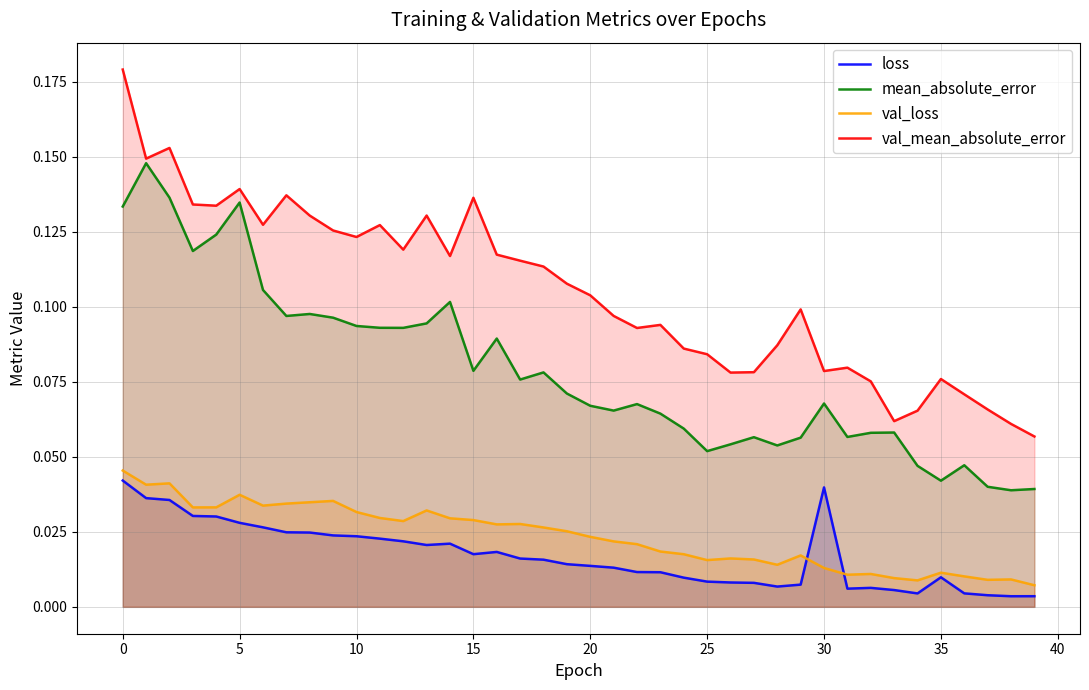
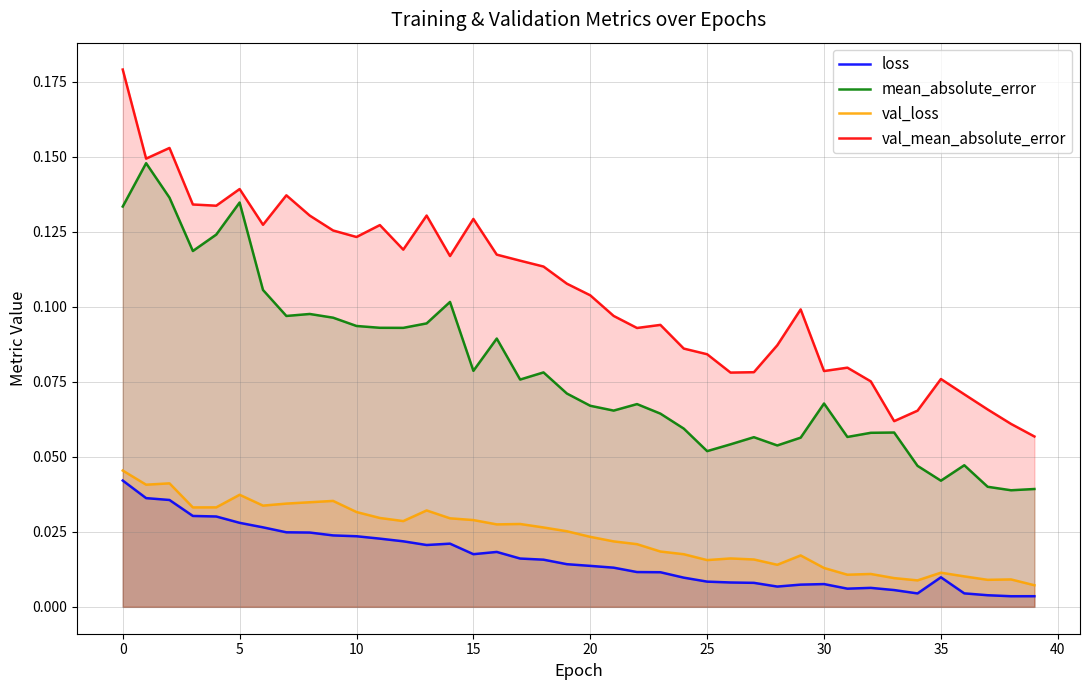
  {
    "loss": {
      "0": 0.042,
      "5": 0.028,
      "10": 0.024,
      "15": 0.018,
      "20": 0.014,
      "25": 0.008,
-     "30": 0.040,
+     "30": 0.008,
      "35": 0.010
    },
    "mean_absolute_error": {
      "0": 0.133,
      "5": 0.135,
      "10": 0.094,
      "15": 0.079,
      "20": 0.067,
      "25": 0.052,
      "30": 0.068,
      "35": 0.042
    },
    "val_loss": {
      "0": 0.045,
      "5": 0.037,
      "10": 0.032,
      "15": 0.029,
      "20": 0.023,
      "25": 0.016,
      "30": 0.013,
      "35": 0.011
    },
    "val_mean_absolute_error": {
      "0": 0.179,
      "5": 0.139,
      "10": 0.123,
-     "15": 0.136,
+     "15": 0.129,
      "20": 0.104,
      "25": 0.084,
      "30": 0.079,
      "35": 0.076
    }
  }
